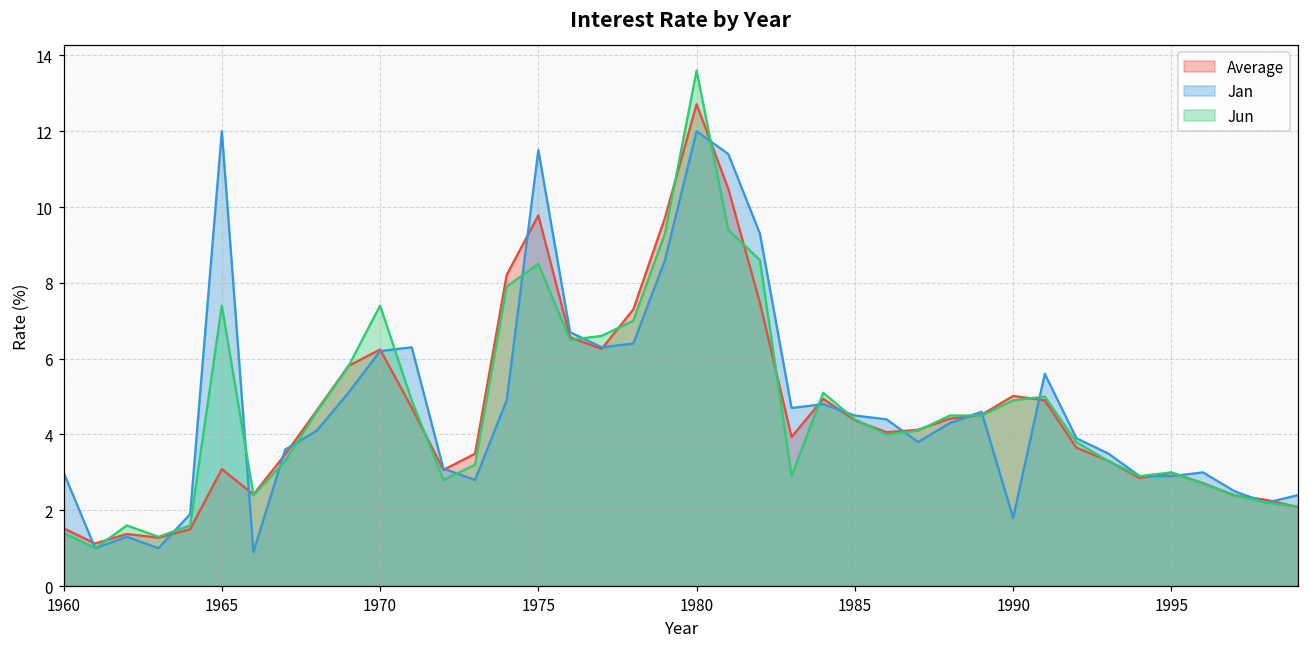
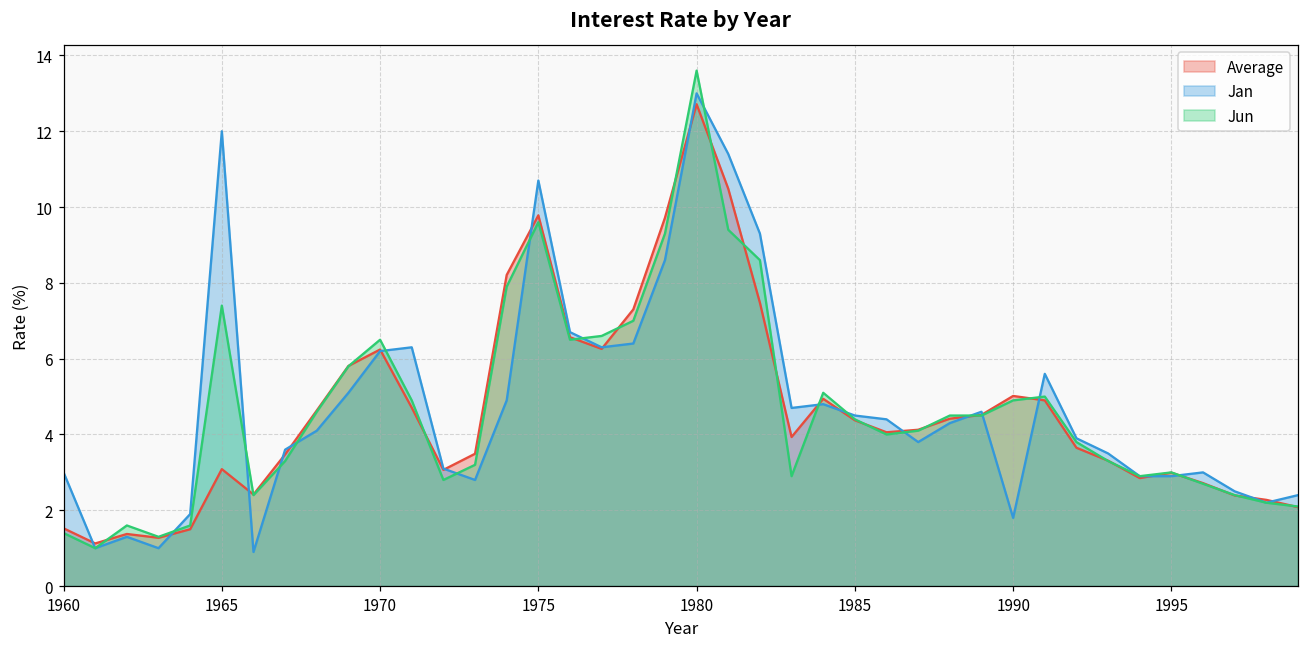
  {
    "Average": {
      "1960": 1.5,
      "1965": 3.1,
      "1975": 9.8,
      "1980": 12.7,
      "1990": 5.0
    },
    "Jan": {
      "1960": 3.0,
      "1965": 12.0,
-     "1975": 11.5,
-     "1980": 12,
+     "1975": 10.7,
+     "1980": 13,
      "1985": 4.5,
      "1990": 1.8,
      "1995": 2.9
    },
    "Jun": {
      "1960": 1.4,
      "1965": 7.4,
-     "1970": 7.4,
-     "1975": 8.5,
+     "1970": 6.5,
+     "1975": 9.6,
      "1980": 13.6,
      "1990": 4.9
    }
  }
